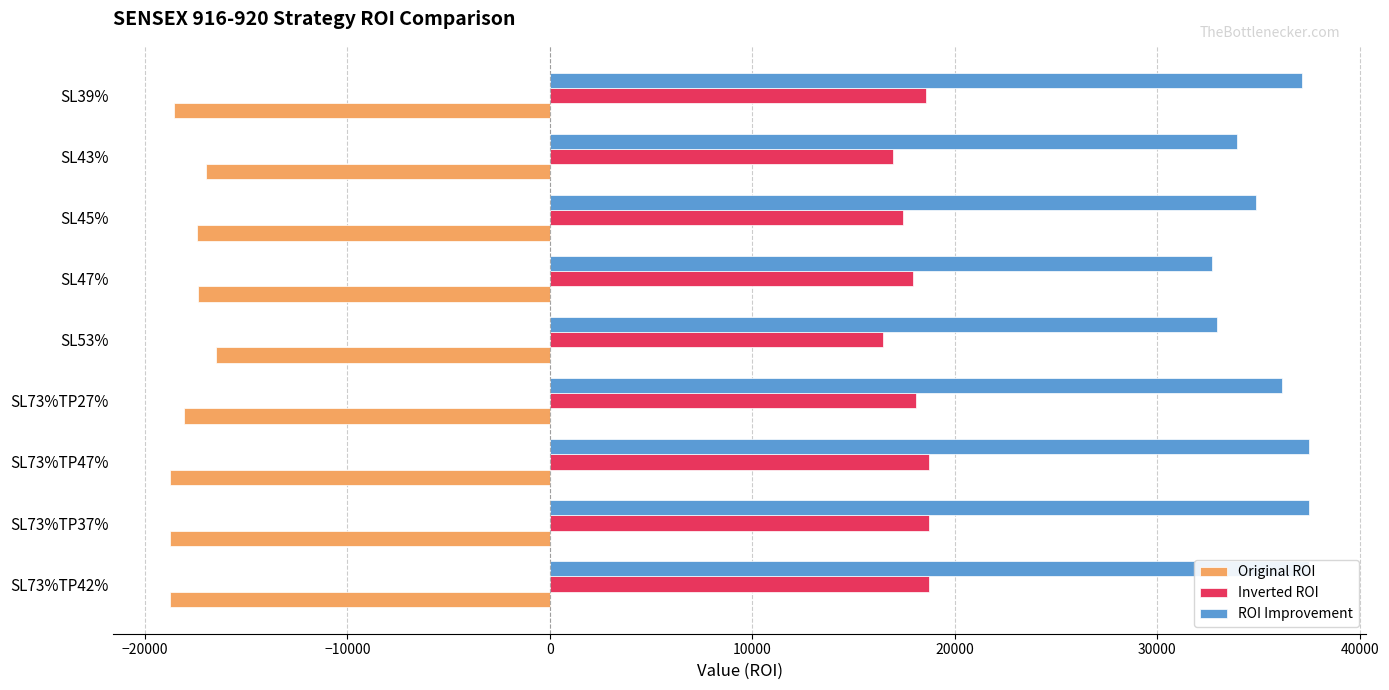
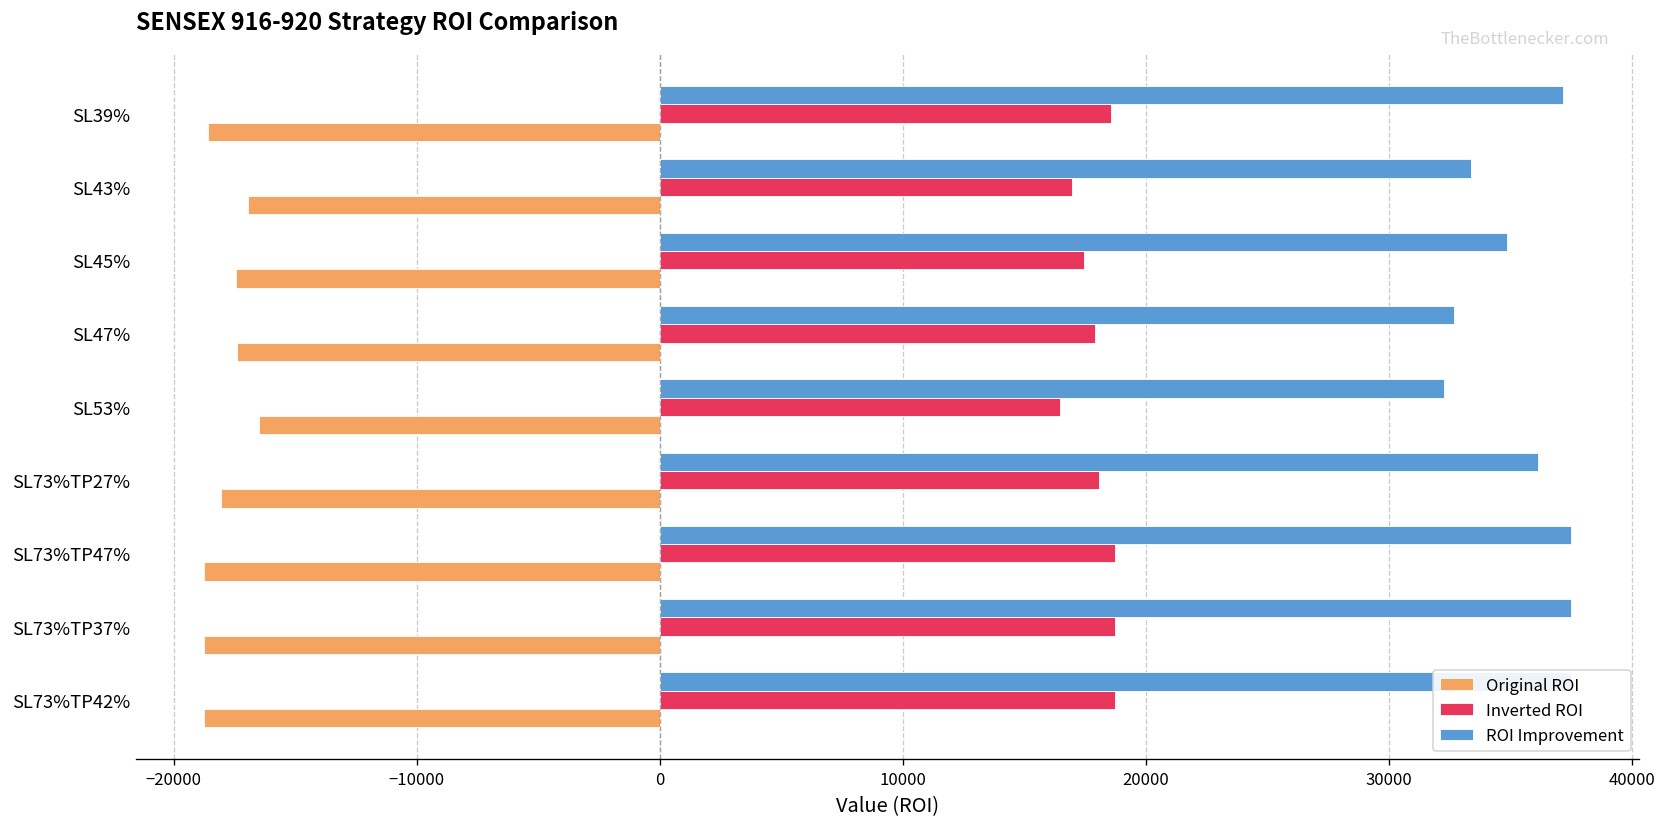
  {
    "Original ROI": {
      "SL39%": -18600,
      "SL43%": -17000,
      "SL45%": -17400,
      "SL47%": -17400,
      "SL53%": -16500,
      "SL73%TP27%": -18100,
      "SL73%TP47%": -18700,
      "SL73%TP37%": -18700,
      "SL73%TP42%": -18700
    },
    "Inverted ROI": {
      "SL39%": 18600,
      "SL43%": 17000,
      "SL45%": 17400,
      "SL47%": 17900,
      "SL53%": 16500,
      "SL73%TP27%": 18100,
      "SL73%TP47%": 18700,
      "SL73%TP37%": 18700,
      "SL73%TP42%": 18700
    },
    "ROI Improvement": {
      "SL39%": 37200,
-     "SL43%": 33900,
+     "SL43%": 33400,
      "SL45%": 34900,
      "SL47%": 32700,
-     "SL53%": 32900,
+     "SL53%": 32300,
      "SL73%TP27%": 36100,
      "SL73%TP47%": 37500,
      "SL73%TP37%": 37500
    }
  }
